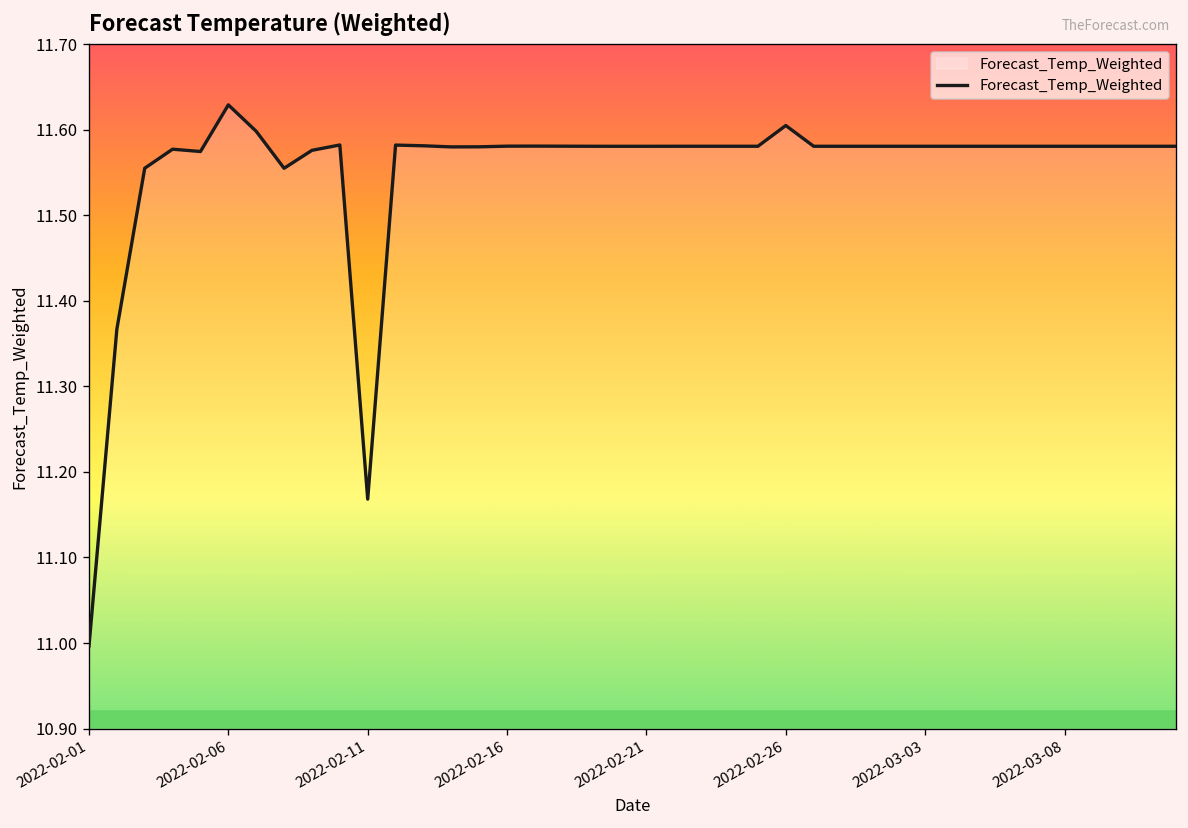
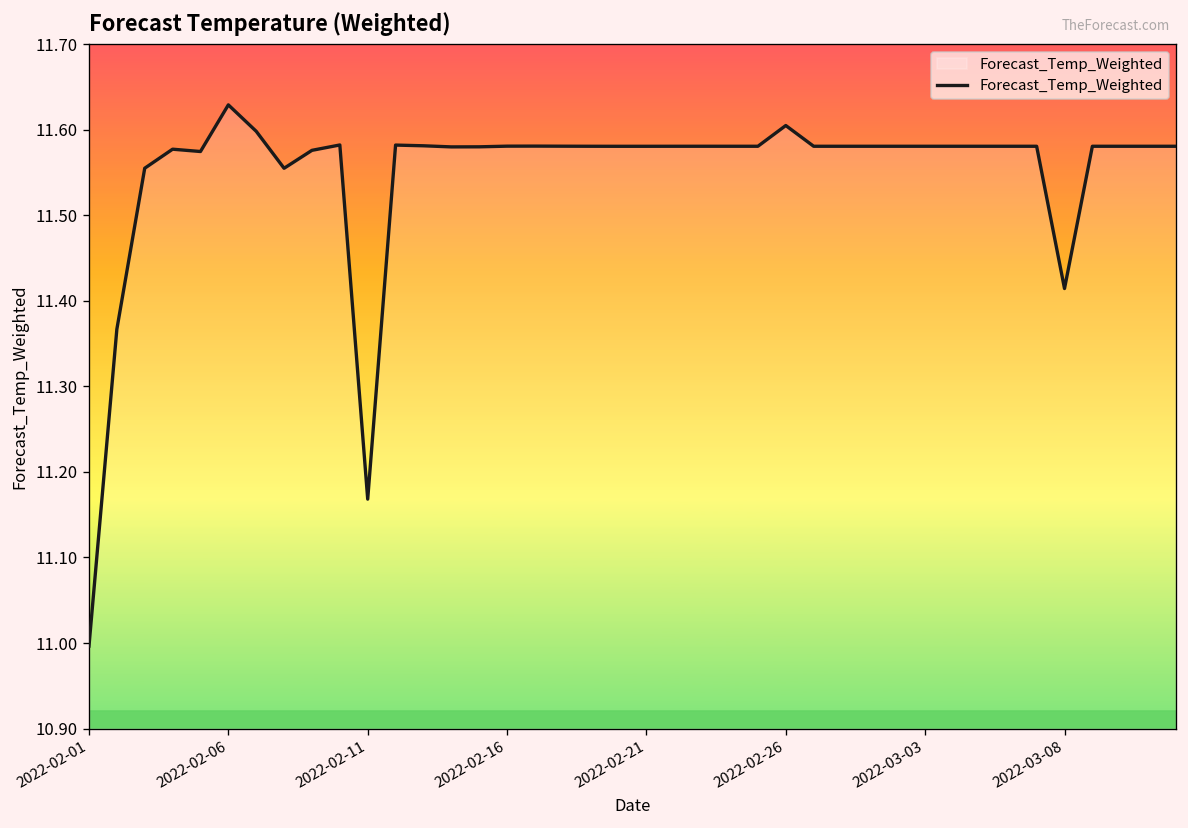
  {
    "2022-02-01": 11.00,
    "2022-02-06": 11.63,
    "2022-02-11": 11.17,
    "2022-02-16": 11.58,
    "2022-02-21": 11.58,
    "2022-02-26": 11.61,
    "2022-03-03": 11.58,
-   "2022-03-08": 11.58
+   "2022-03-08": 11.41
  }
